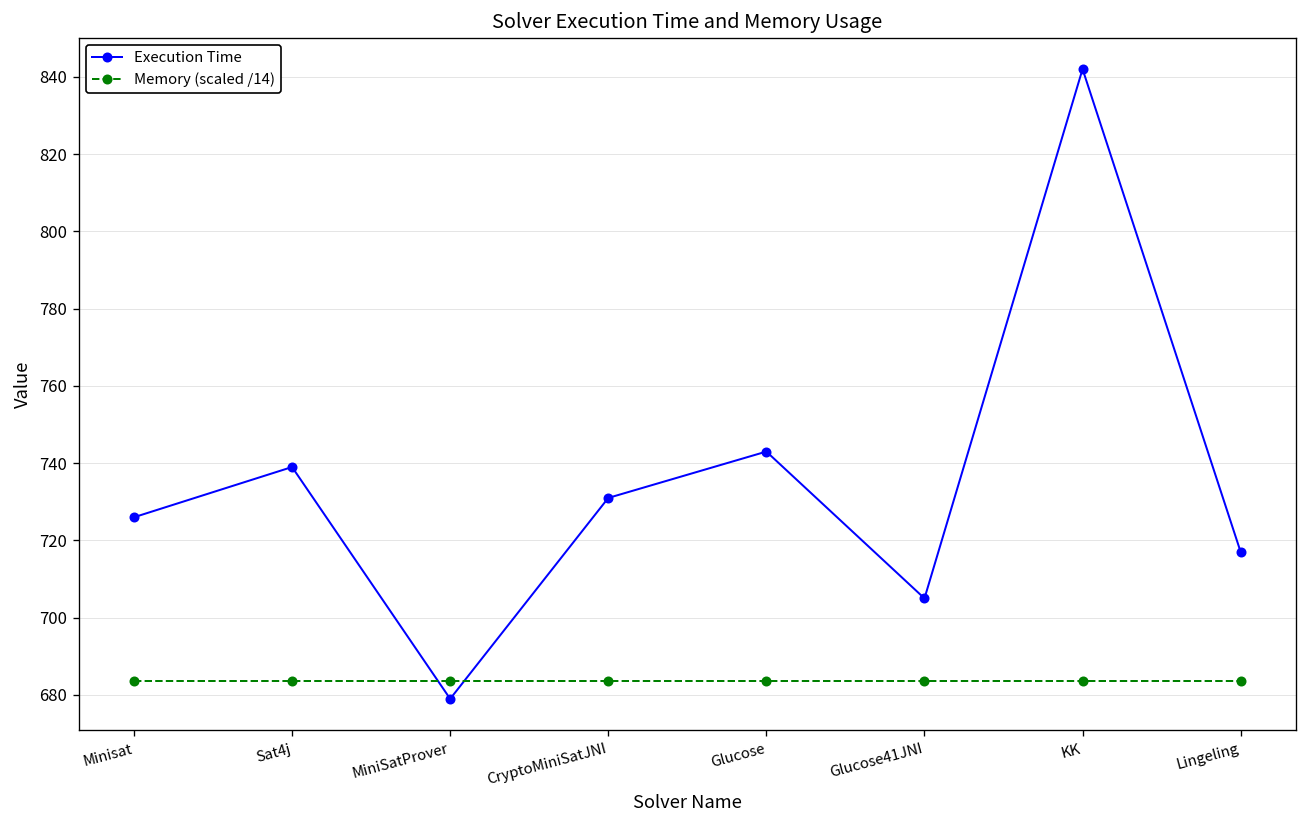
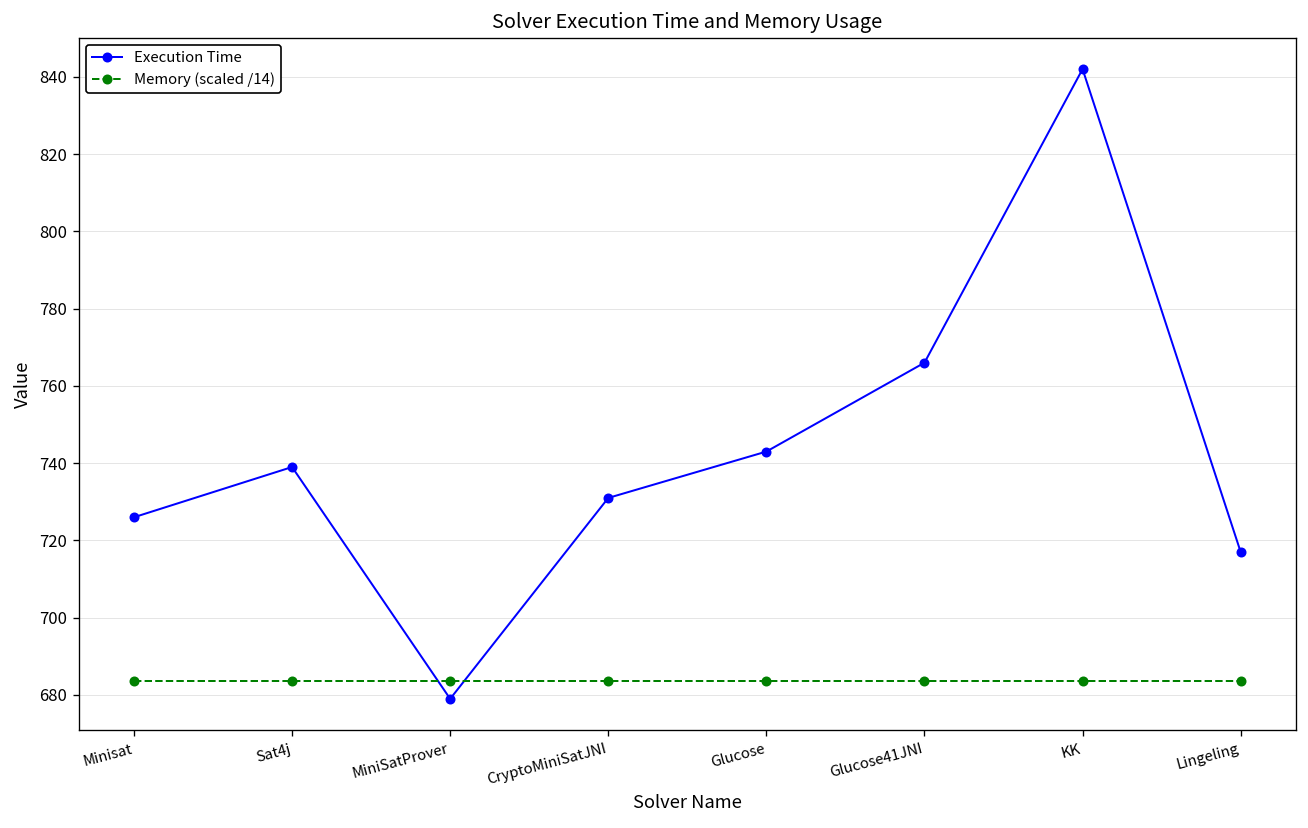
  {
    "Execution Time": {
      "Minisat": 726,
      "Sat4j": 739,
      "MiniSatProver": 679,
      "CryptoMiniSatJNI": 731,
      "Glucose": 743,
-     "Glucose41JNI": 705,
+     "Glucose41JNI": 766,
      "KK": 842,
      "Lingeling": 717
    },
    "Memory (scaled /14)": {
      "Minisat": 684,
      "Sat4j": 684,
      "MiniSatProver": 684,
      "CryptoMiniSatJNI": 684,
      "Glucose": 684,
      "Glucose41JNI": 684,
      "KK": 684,
      "Lingeling": 684
    }
  }
